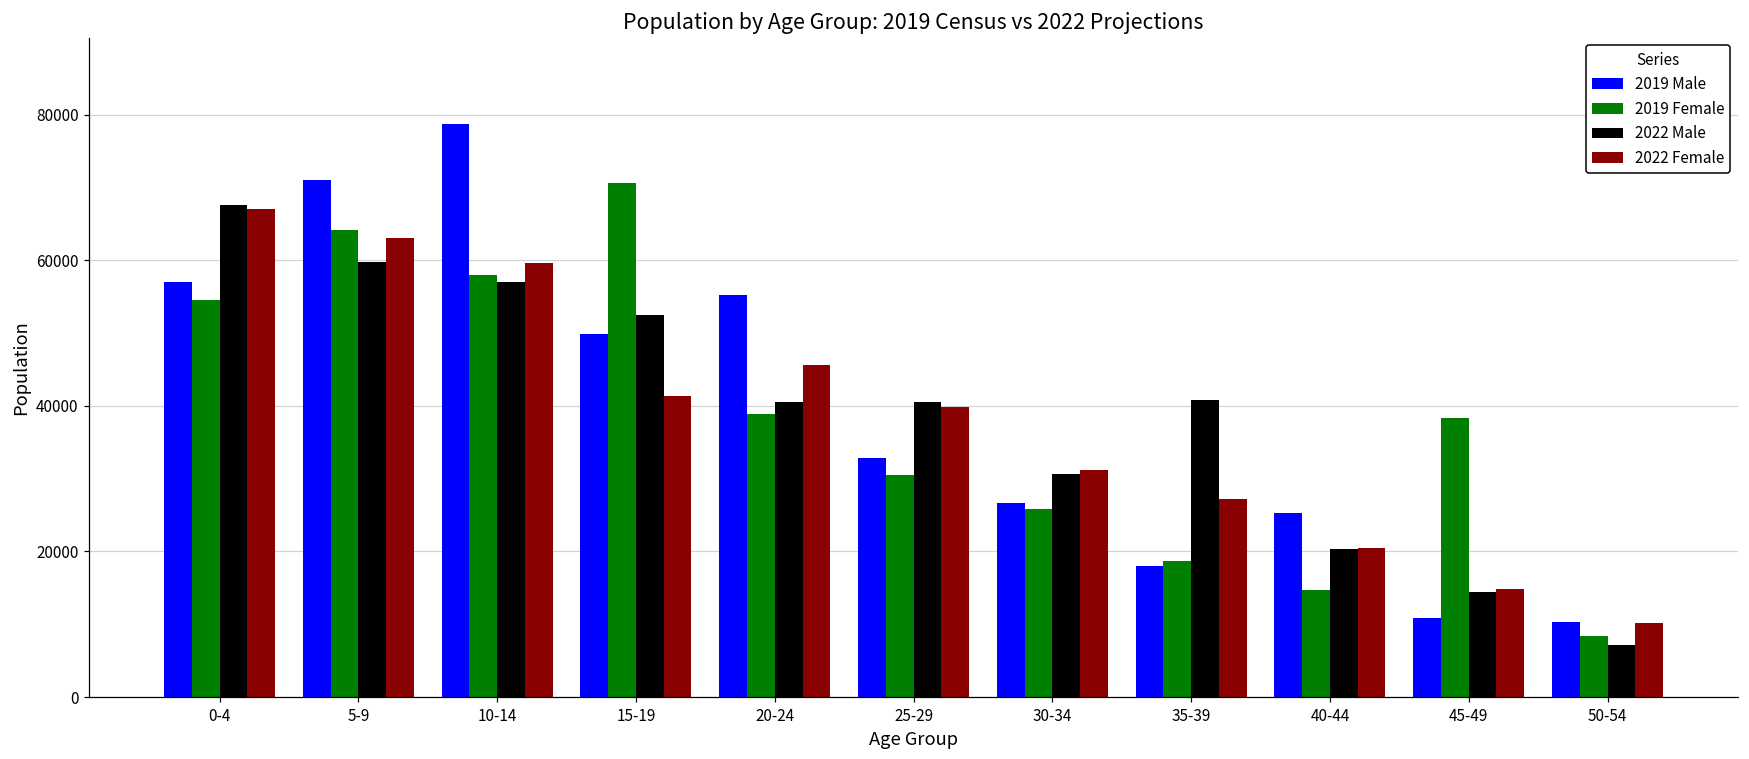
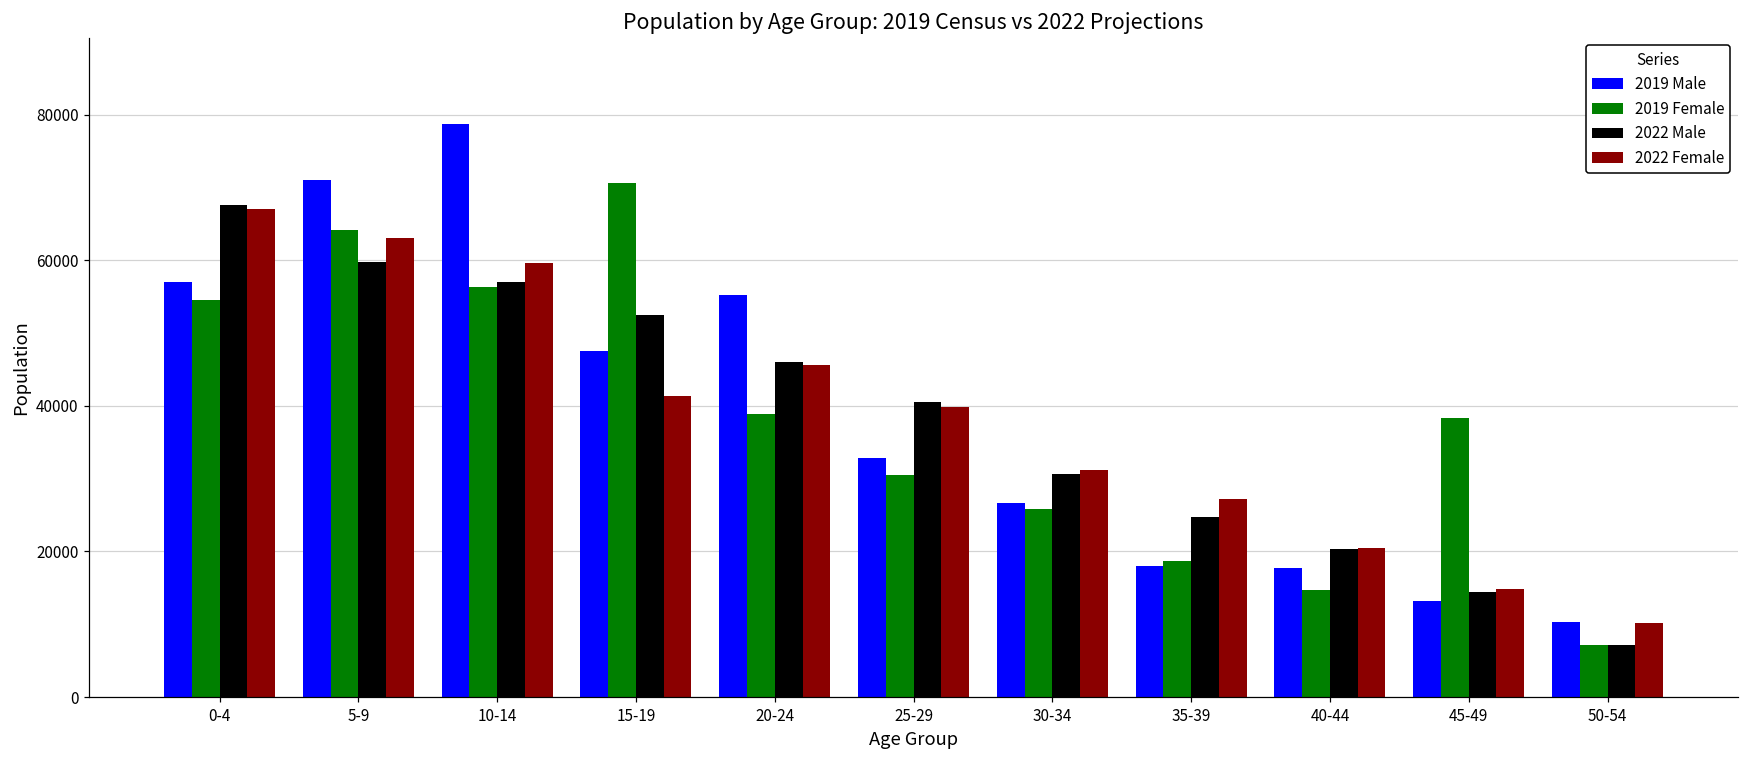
  {
    "2019 Male": {
      "0-4": 57000,
      "5-9": 71000,
      "10-14": 79000,
-     "15-19": 50000,
+     "15-19": 48000,
      "20-24": 55000,
      "25-29": 33000,
      "30-34": 27000,
      "35-39": 18000,
-     "40-44": 25000,
-     "45-49": 11000,
+     "40-44": 18000,
+     "45-49": 13000,
      "50-54": 10000
    },
    "2019 Female": {
      "0-4": 55000,
      "5-9": 64000,
-     "10-14": 58000,
+     "10-14": 56000,
      "15-19": 71000,
      "20-24": 39000,
      "25-29": 30000,
      "30-34": 26000,
      "35-39": 19000,
      "40-44": 15000,
      "45-49": 38000,
-     "50-54": 8000
+     "50-54": 7000
    },
    "2022 Male": {
      "0-4": 68000,
      "5-9": 60000,
      "10-14": 57000,
      "15-19": 53000,
-     "20-24": 41000,
+     "20-24": 46000,
      "25-29": 41000,
      "30-34": 31000,
-     "35-39": 41000,
+     "35-39": 25000,
      "40-44": 20000,
      "45-49": 14000,
      "50-54": 7000
    },
    "2022 Female": {
      "0-4": 67000,
      "5-9": 63000,
      "10-14": 60000,
      "15-19": 41000,
      "20-24": 46000,
      "25-29": 40000,
      "30-34": 31000,
      "35-39": 27000,
      "40-44": 21000,
      "45-49": 15000,
      "50-54": 10000
    }
  }
